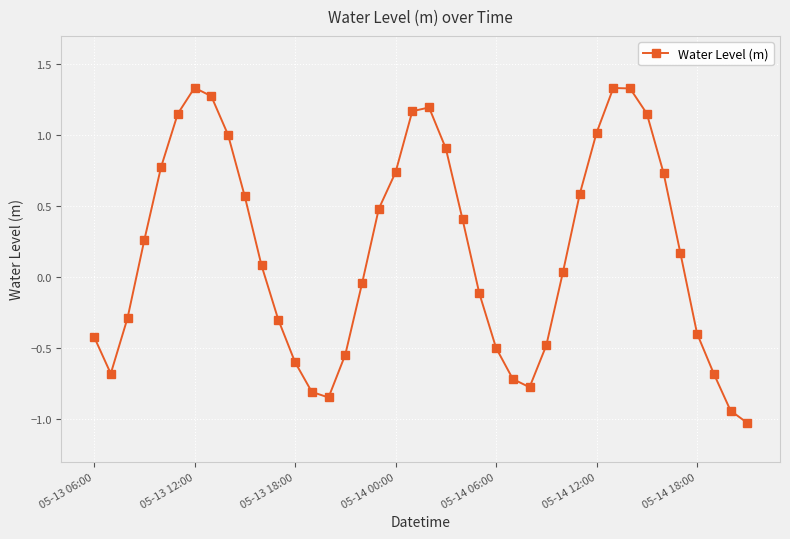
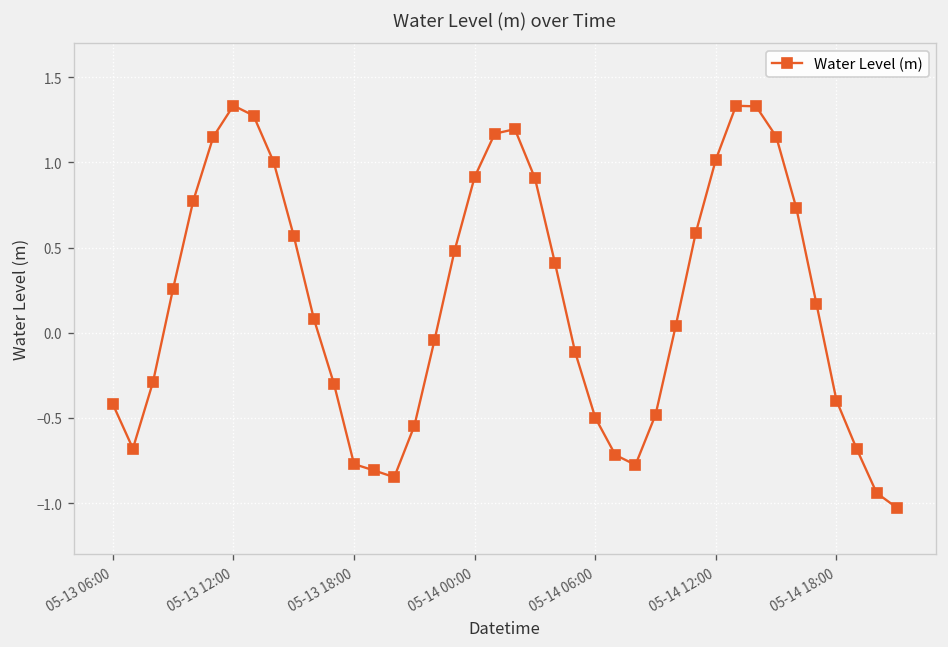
  {
    "05-13 06:00": -0.42,
    "05-13 12:00": 1.33,
-   "05-13 18:00": -0.60,
-   "05-14 00:00": 0.74,
+   "05-13 18:00": -0.77,
+   "05-14 00:00": 0.92,
    "05-14 06:00": -0.50,
    "05-14 12:00": 1.02,
    "05-14 18:00": -0.40
  }
